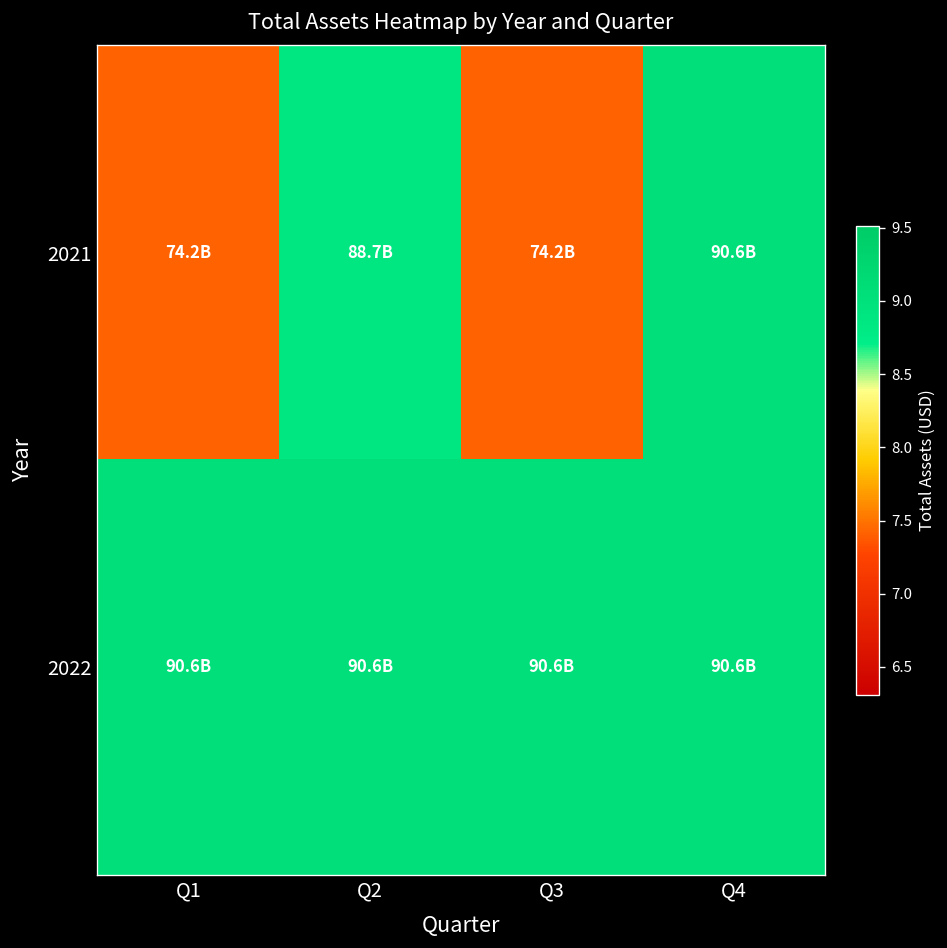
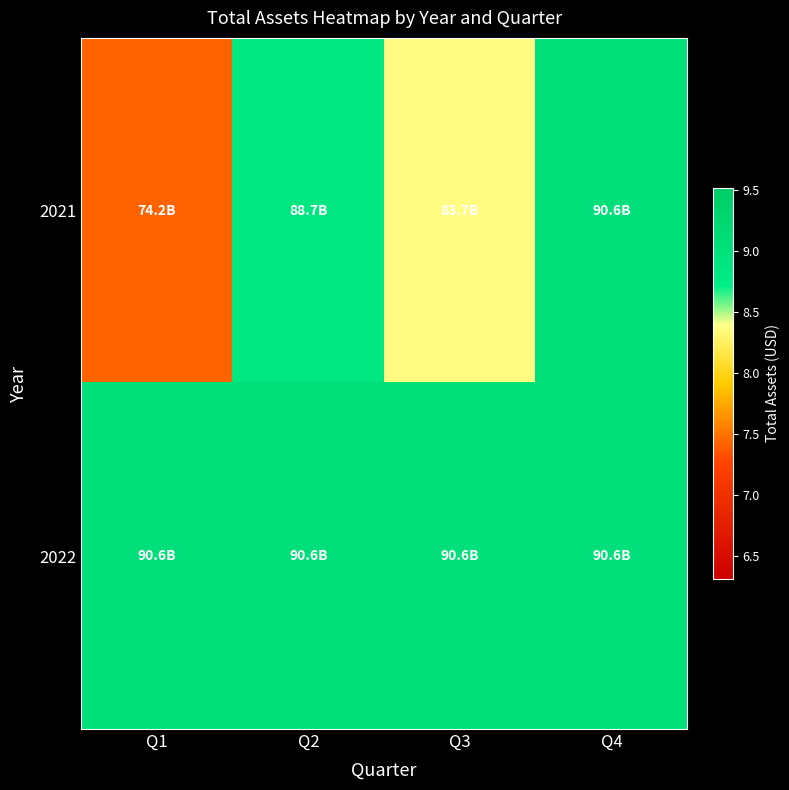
  {
    "2021": {
      "Q1": "74.2B",
      "Q2": "88.7B",
-     "Q3": "74.2B",
+     "Q3": "83.7B",
      "Q4": "90.6B"
    },
    "2022": {
      "Q1": "90.6B",
      "Q2": "90.6B",
      "Q3": "90.6B",
      "Q4": "90.6B"
    }
  }
